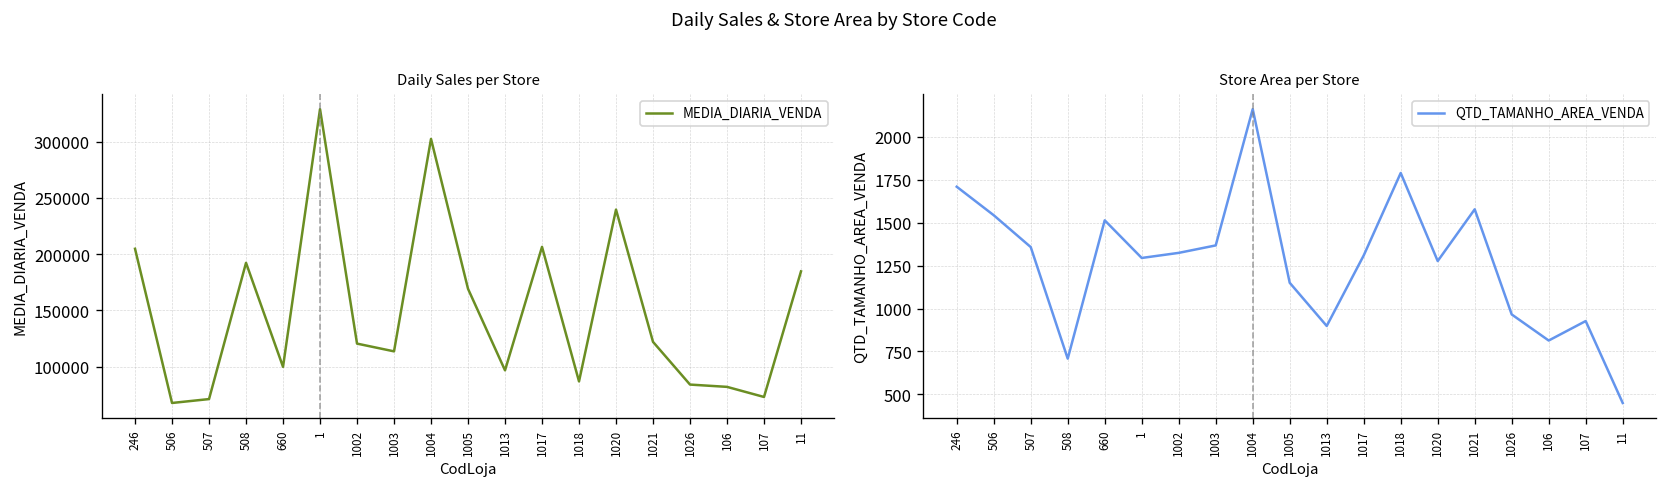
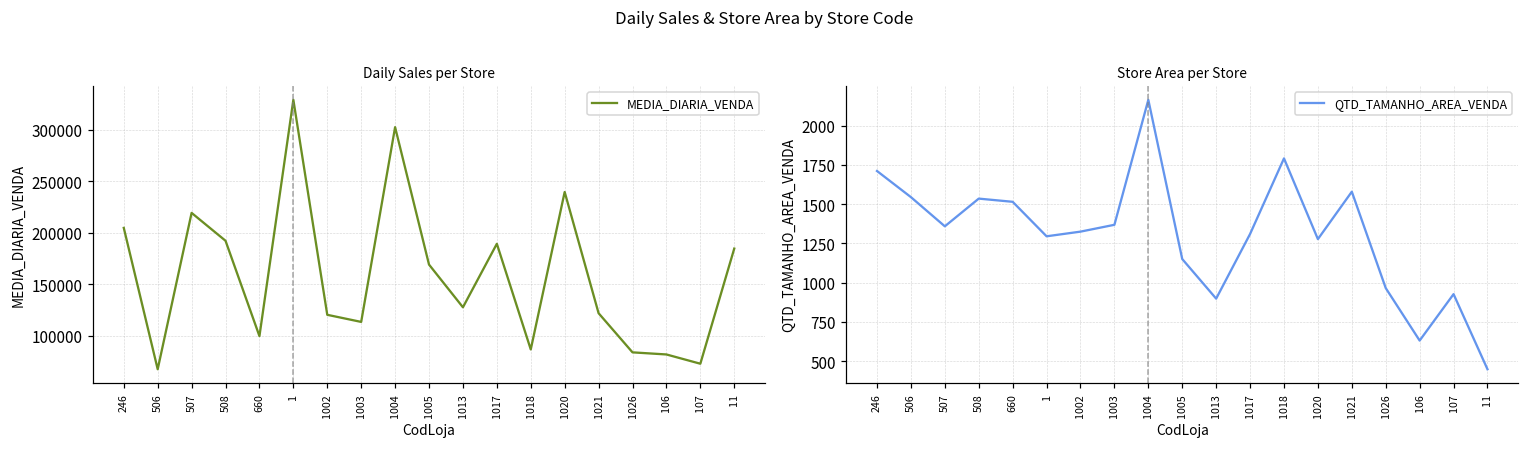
  {
    "Daily Sales per Store": {
      "246": 200000,
      "506": 70000,
-     "507": 70000,
+     "507": 220000,
      "508": 190000,
      "660": 100000,
      "1": 330000,
      "1002": 120000,
      "1003": 110000,
      "1004": 300000,
      "1005": 170000,
-     "1013": 100000,
-     "1017": 210000,
+     "1013": 130000,
+     "1017": 190000,
      "1018": 90000,
      "1020": 240000,
      "1021": 120000,
      "1026": 80000,
      "106": 80000,
      "107": 70000,
      "11": 180000
    },
    "Store Area per Store": {
      "246": 1710,
      "506": 1540,
      "507": 1360,
-     "508": 710,
+     "508": 1540,
      "660": 1510,
      "1": 1300,
      "1002": 1320,
      "1003": 1370,
      "1004": 2160,
      "1005": 1150,
      "1013": 900,
      "1017": 1310,
      "1018": 1790,
      "1020": 1280,
      "1021": 1580,
      "1026": 970,
-     "106": 810,
+     "106": 630,
      "107": 930,
      "11": 450
    }
  }
